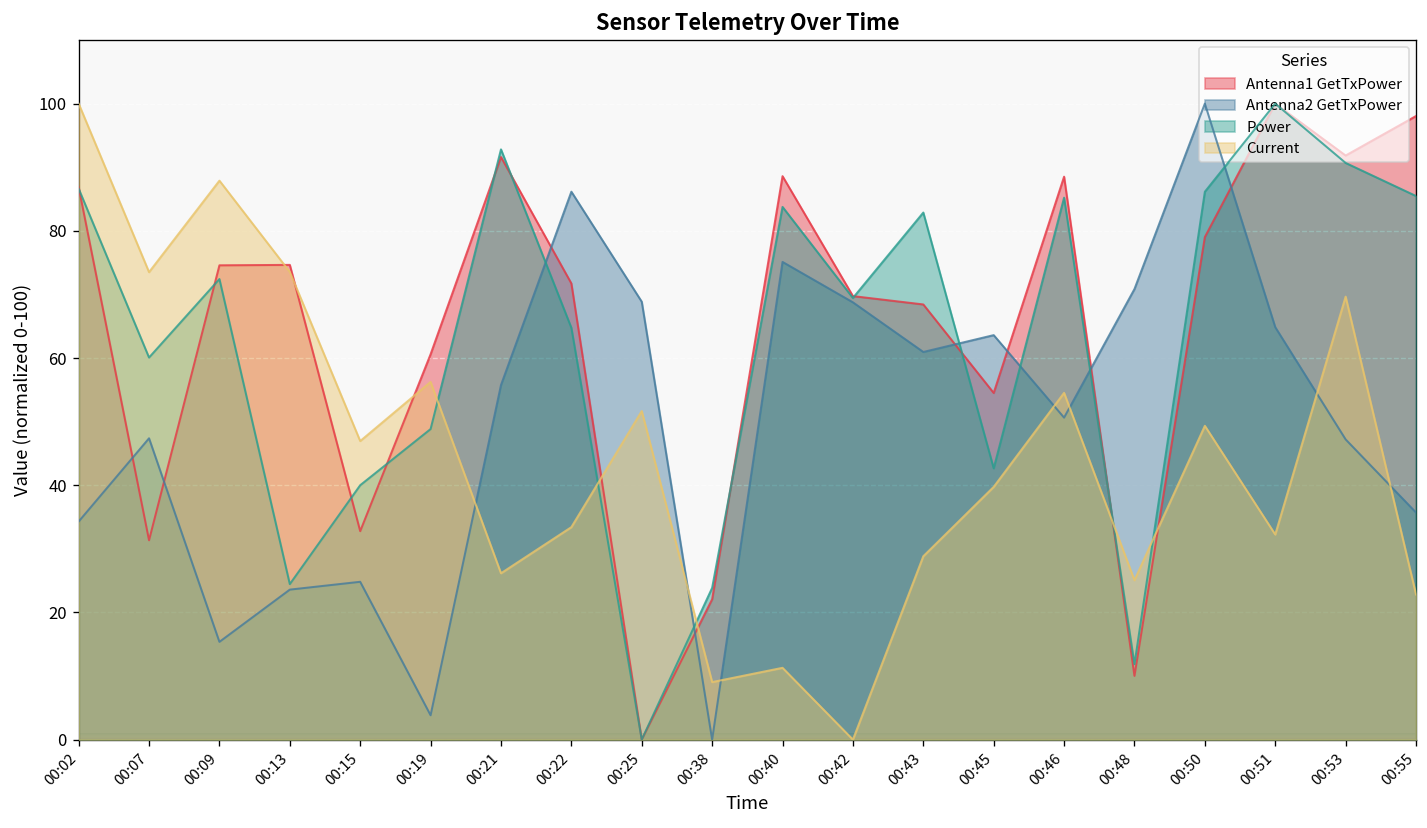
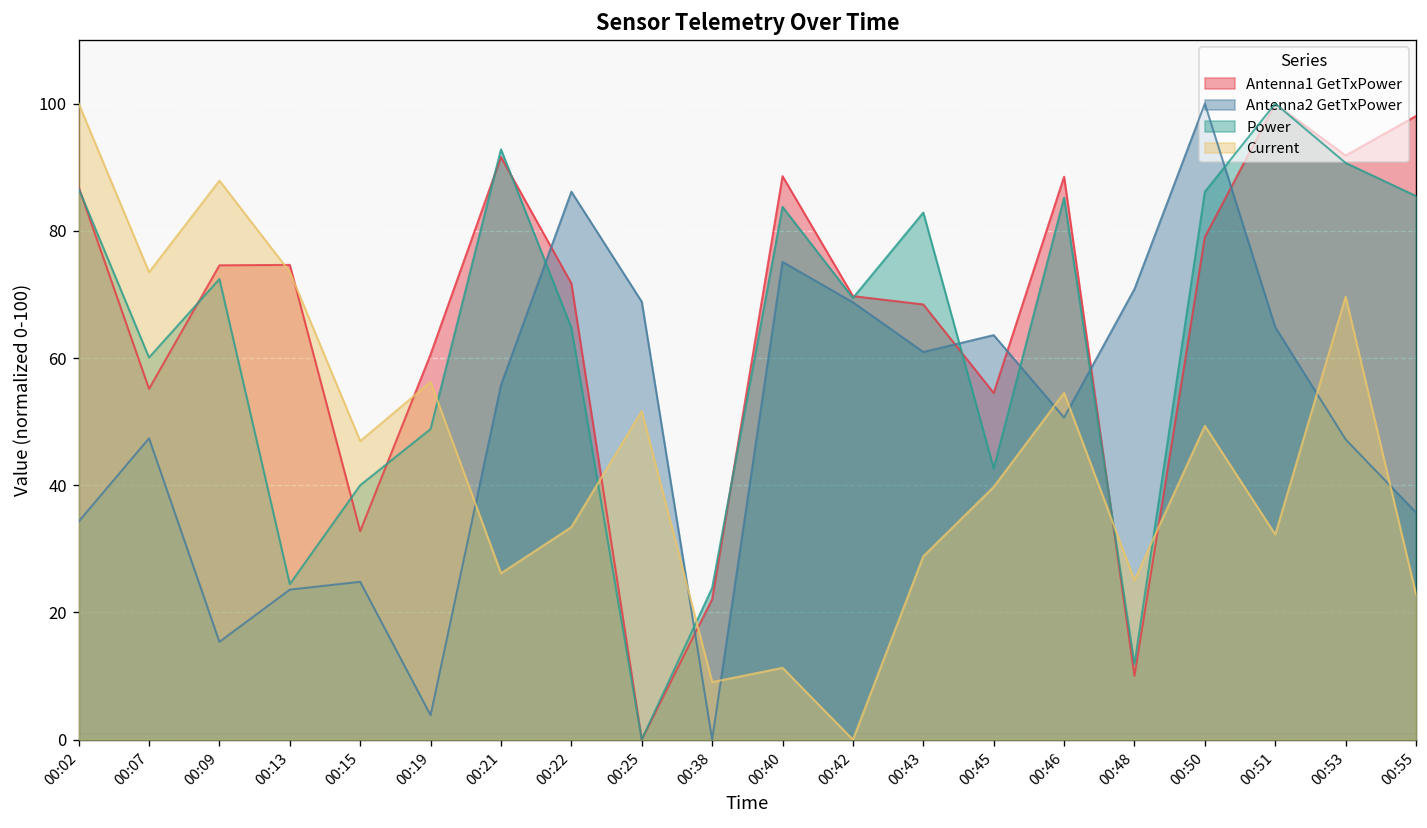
  {
    "Antenna1 GetTxPower": {
-     "00:07": 31,
+     "00:07": 55,
      "00:09": 75,
      "00:13": 75,
      "00:15": 33,
      "00:19": 61,
      "00:21": 92,
      "00:22": 72,
      "00:38": 22,
      "00:40": 89,
      "00:43": 68,
      "00:45": 55,
      "00:46": 89,
      "00:48": 10,
      "00:50": 79,
      "00:55": 98
    },
    "Current": {
      "00:02": 100,
      "00:07": 74,
      "00:09": 88,
      "00:13": 74,
      "00:15": 47,
      "00:19": 56,
      "00:21": 26,
      "00:22": 33,
      "00:25": 52,
      "00:38": 9,
      "00:40": 11,
      "00:42": 0,
      "00:43": 29,
      "00:45": 40,
      "00:46": 55,
      "00:48": 25,
      "00:50": 49,
      "00:51": 32,
      "00:53": 70,
      "00:55": 23
    }
  }
